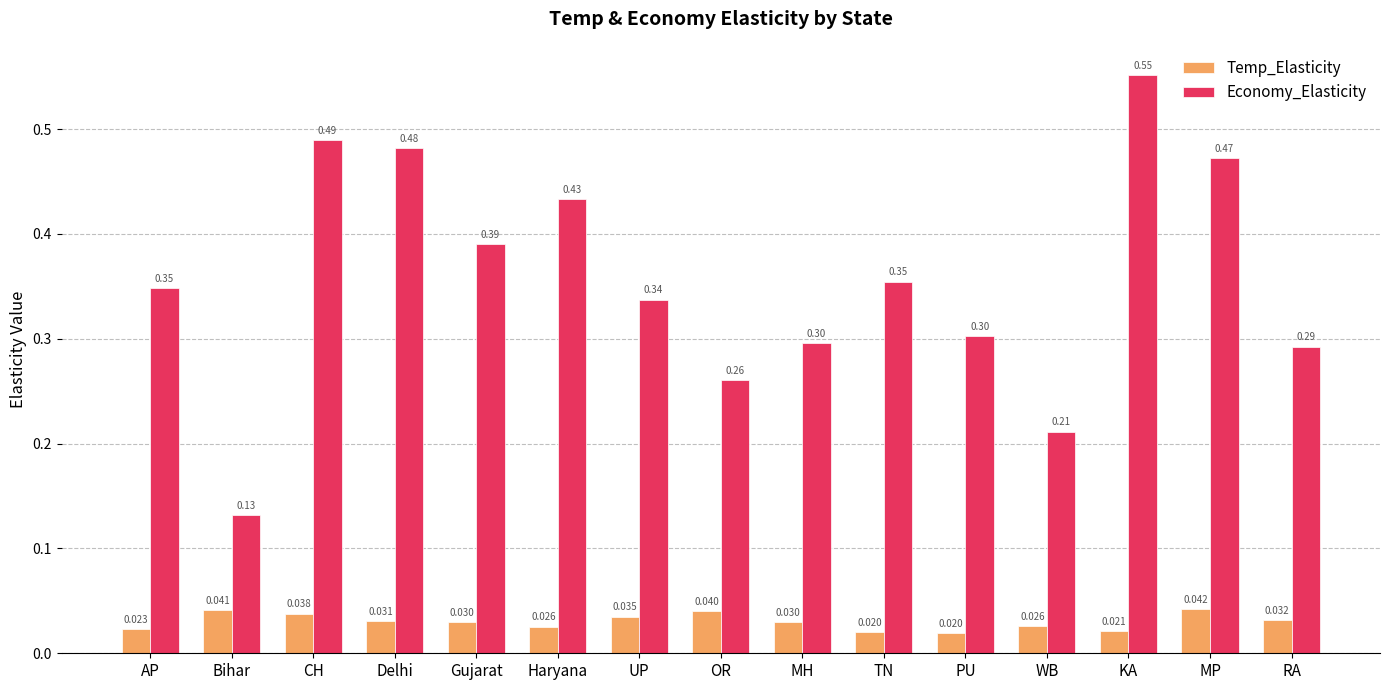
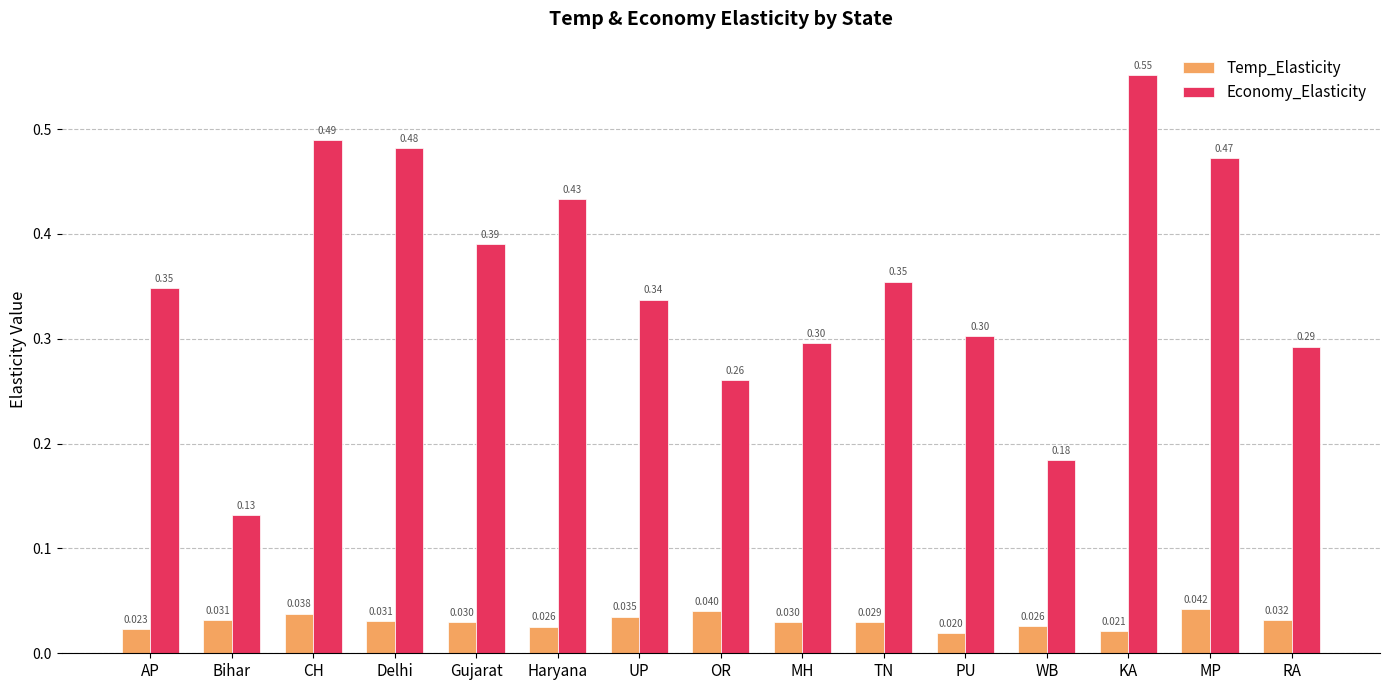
  {
    "Temp_Elasticity": {
      "AP": 0.023,
-     "Bihar": 0.041,
+     "Bihar": 0.031,
      "CH": 0.038,
      "Delhi": 0.031,
      "Gujarat": 0.030,
      "Haryana": 0.026,
      "UP": 0.035,
      "OR": 0.040,
      "MH": 0.030,
-     "TN": 0.020,
+     "TN": 0.029,
      "PU": 0.020,
      "WB": 0.026,
      "KA": 0.021,
      "MP": 0.042,
      "RA": 0.032
    },
    "Economy_Elasticity": {
      "AP": 0.35,
      "Bihar": 0.13,
      "CH": 0.49,
      "Delhi": 0.48,
      "Gujarat": 0.39,
      "Haryana": 0.43,
      "UP": 0.34,
      "OR": 0.26,
      "MH": 0.30,
      "TN": 0.35,
      "PU": 0.30,
-     "WB": 0.21,
+     "WB": 0.18,
      "KA": 0.55,
      "MP": 0.47,
      "RA": 0.29
    }
  }
